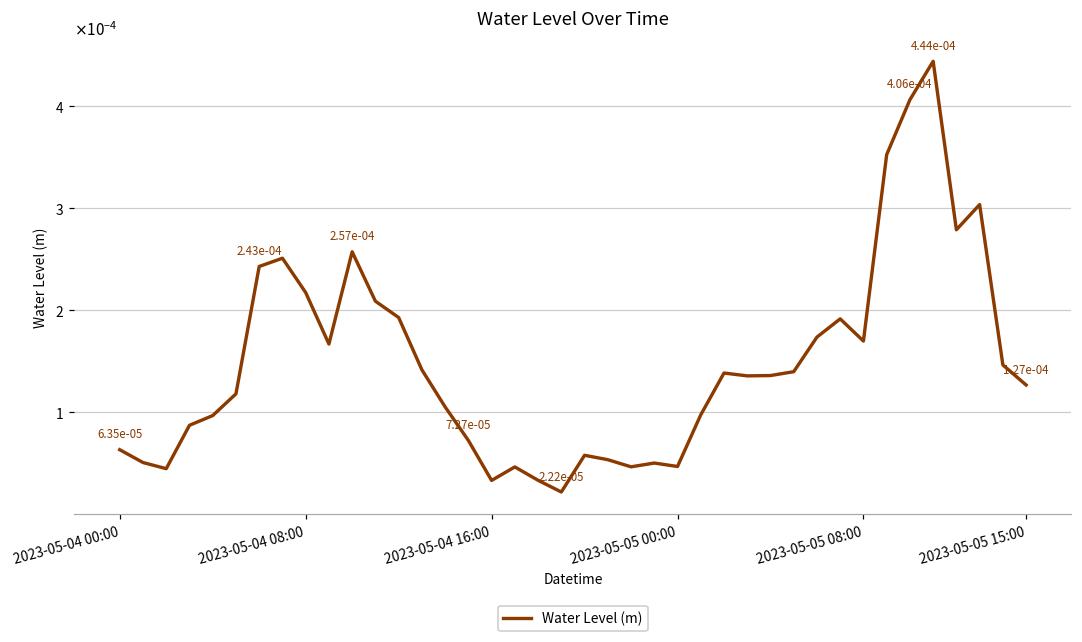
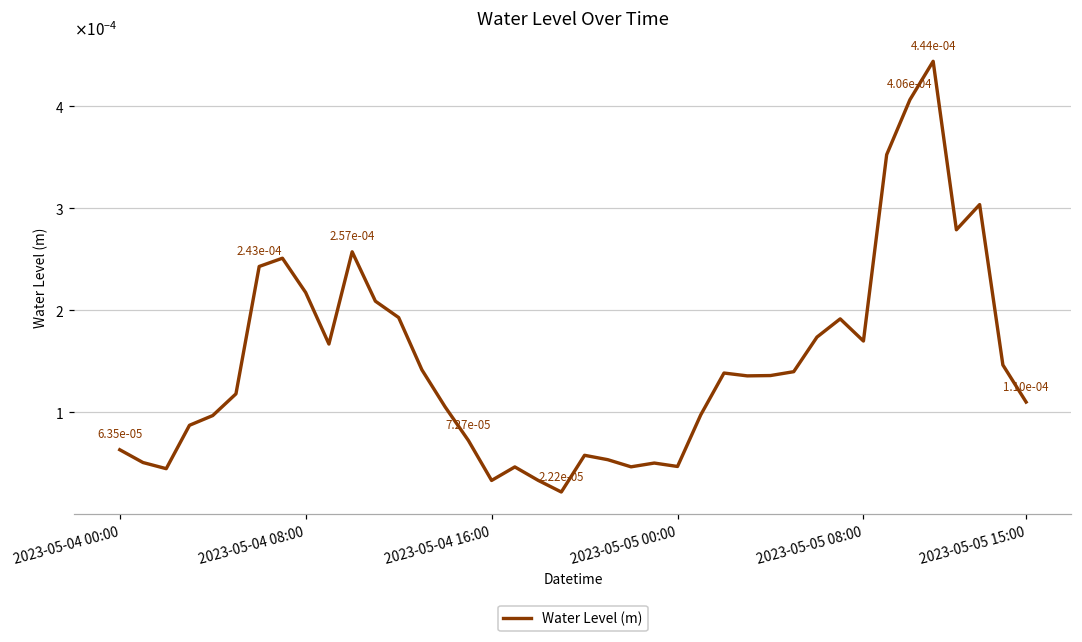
  {
    "2023-05-04 00:00": "6.35e-05",
-   "2023-05-05 15:00": "1.27e-04"
+   "2023-05-05 15:00": "1.10e-04"
  }
